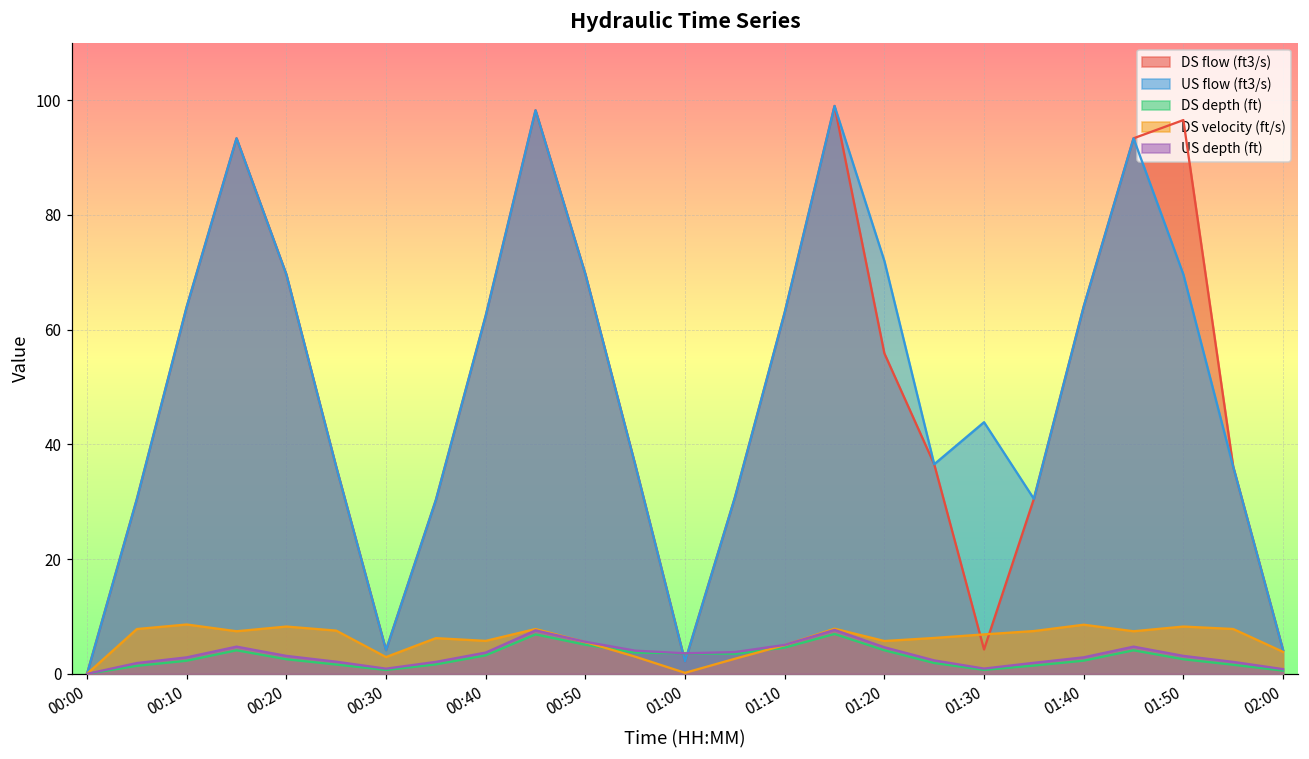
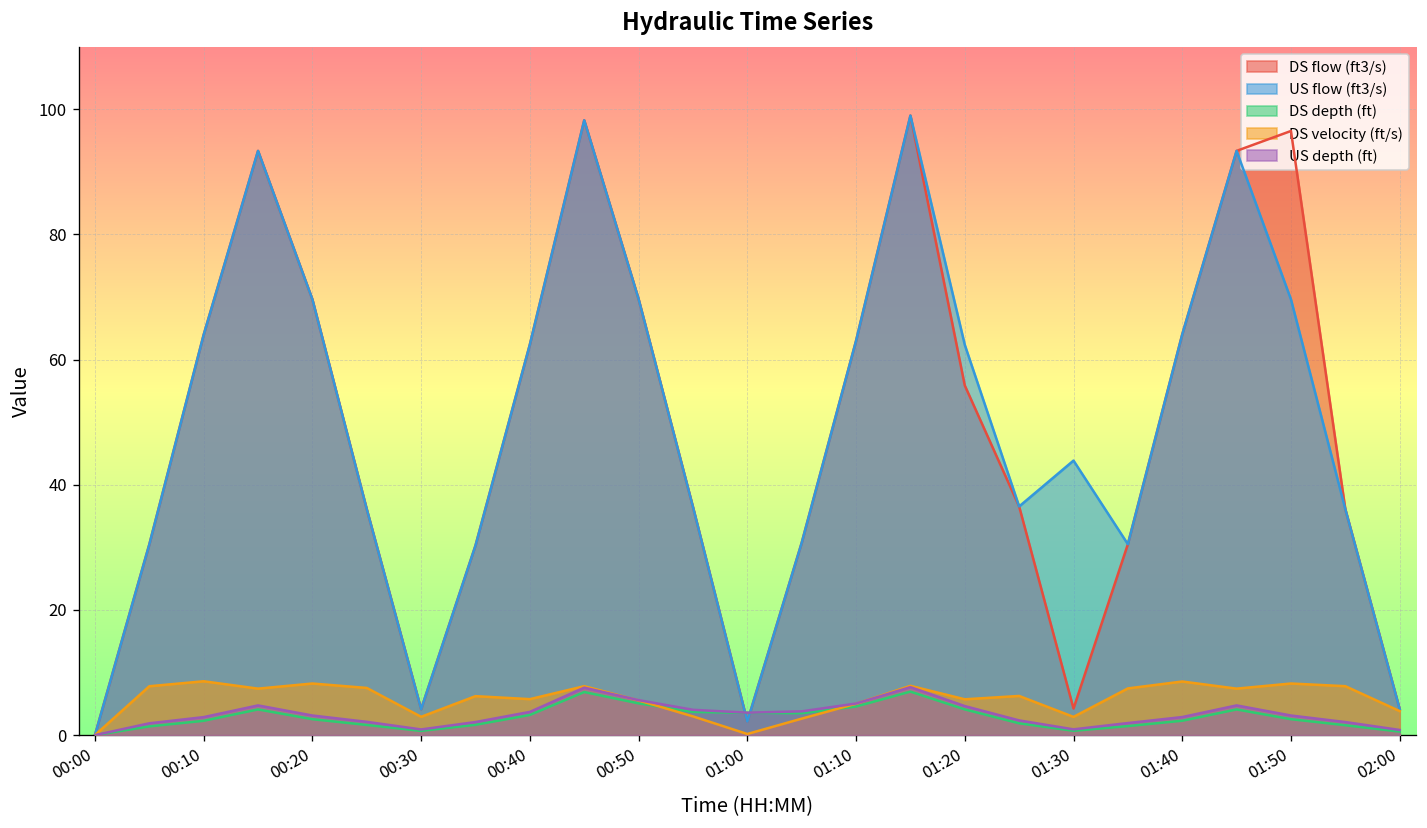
  {
    "DS flow (ft3/s)": {
      "01:20": 56,
      "01:30": 4
    },
    "US flow (ft3/s)": {
-     "01:20": 72,
+     "01:20": 62,
      "01:30": 44,
      "01:50": 70
    },
    "DS depth (ft)": {
      "00:10": 2,
      "00:20": 3,
      "00:40": 3,
      "01:20": 4,
      "01:40": 2,
      "01:50": 3
    },
    "DS velocity (ft/s)": {
      "00:10": 9,
      "00:20": 8,
      "00:30": 3,
      "00:40": 6,
      "01:00": 0,
      "01:20": 6,
-     "01:30": 7,
+     "01:30": 3,
      "01:40": 9,
      "01:50": 8
    },
    "US depth (ft)": {
      "00:10": 3,
      "00:20": 3,
      "00:40": 4,
      "01:20": 5,
      "01:40": 3,
      "01:50": 3
    }
  }
